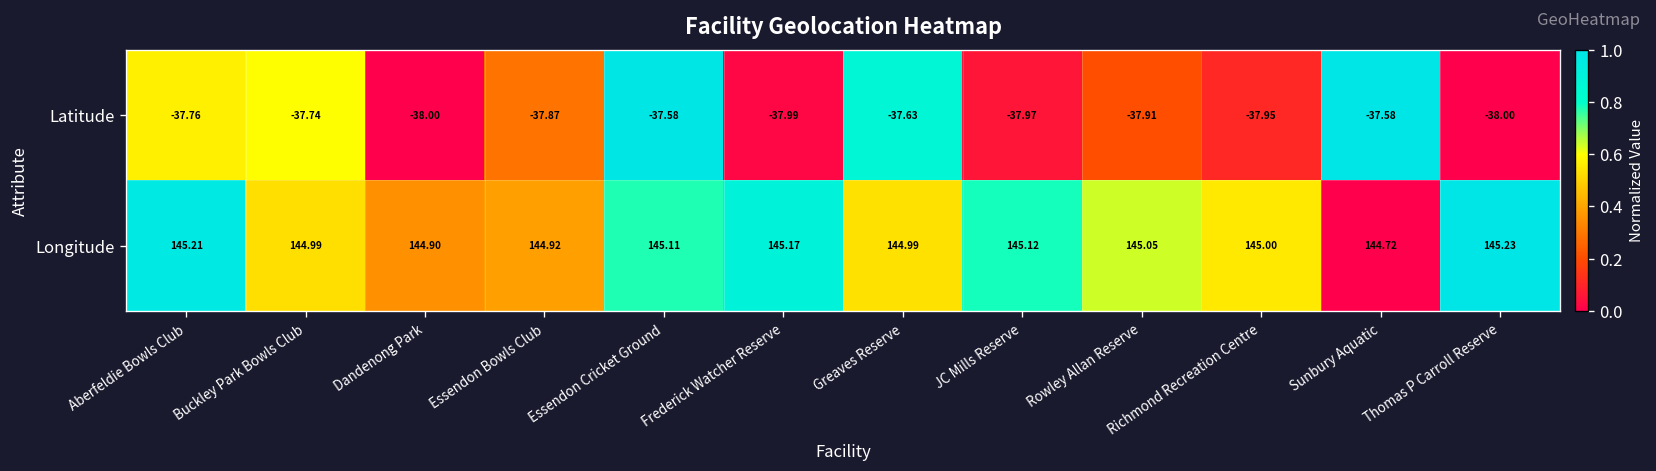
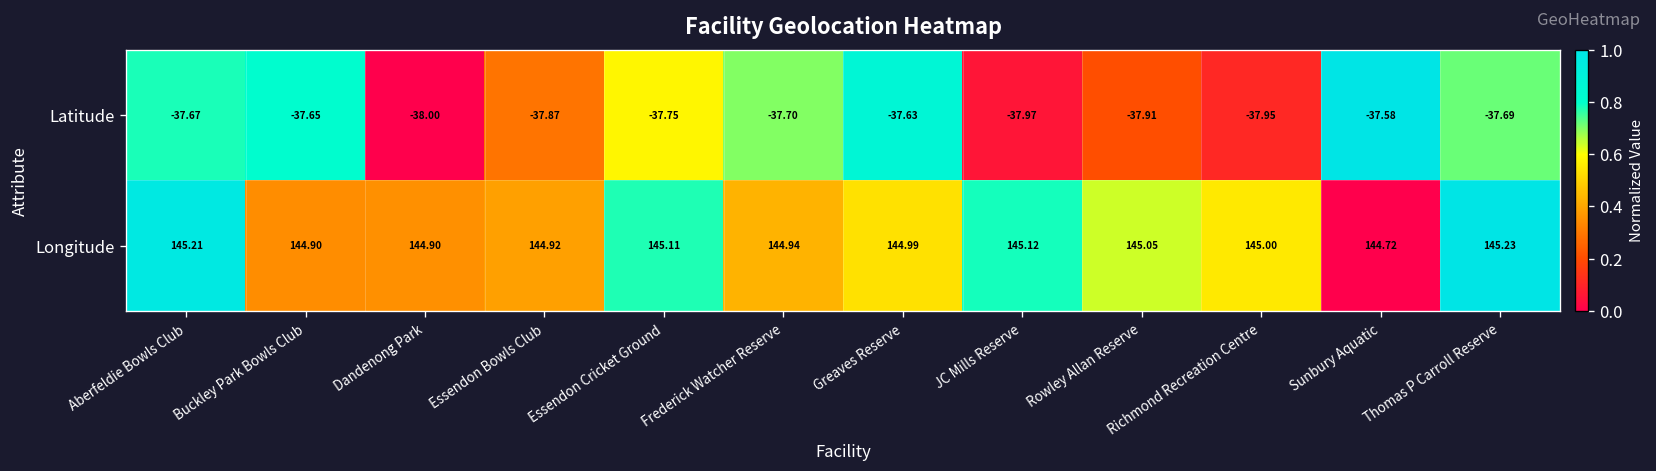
  {
    "Latitude": {
-     "Aberfeldie Bowls Club": -37.76,
-     "Buckley Park Bowls Club": -37.74,
+     "Aberfeldie Bowls Club": -37.67,
+     "Buckley Park Bowls Club": -37.65,
      "Dandenong Park": -38.00,
      "Essendon Bowls Club": -37.87,
-     "Essendon Cricket Ground": -37.58,
-     "Frederick Watcher Reserve": -37.99,
+     "Essendon Cricket Ground": -37.75,
+     "Frederick Watcher Reserve": -37.70,
      "Greaves Reserve": -37.63,
      "JC Mills Reserve": -37.97,
      "Rowley Allan Reserve": -37.91,
      "Richmond Recreation Centre": -37.95,
      "Sunbury Aquatic": -37.58,
-     "Thomas P Carroll Reserve": -38.00
+     "Thomas P Carroll Reserve": -37.69
    },
    "Longitude": {
      "Aberfeldie Bowls Club": 145.21,
-     "Buckley Park Bowls Club": 144.99,
+     "Buckley Park Bowls Club": 144.90,
      "Dandenong Park": 144.90,
      "Essendon Bowls Club": 144.92,
      "Essendon Cricket Ground": 145.11,
-     "Frederick Watcher Reserve": 145.17,
+     "Frederick Watcher Reserve": 144.94,
      "Greaves Reserve": 144.99,
      "JC Mills Reserve": 145.12,
      "Rowley Allan Reserve": 145.05,
      "Richmond Recreation Centre": 145.00,
      "Sunbury Aquatic": 144.72,
      "Thomas P Carroll Reserve": 145.23
    }
  }
